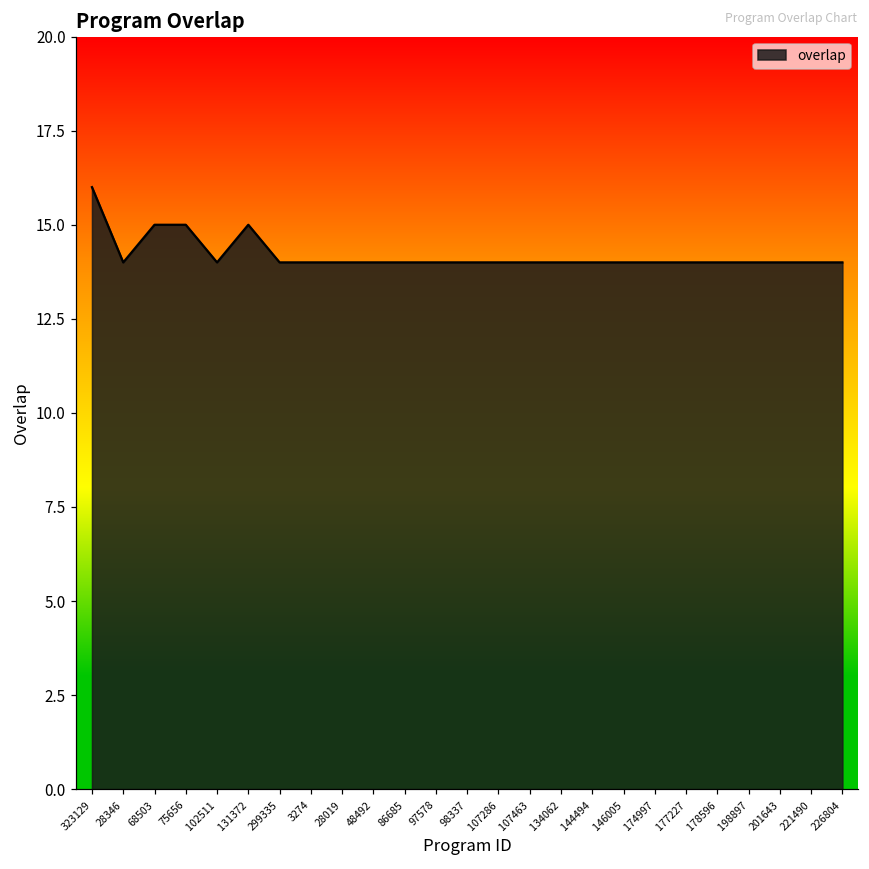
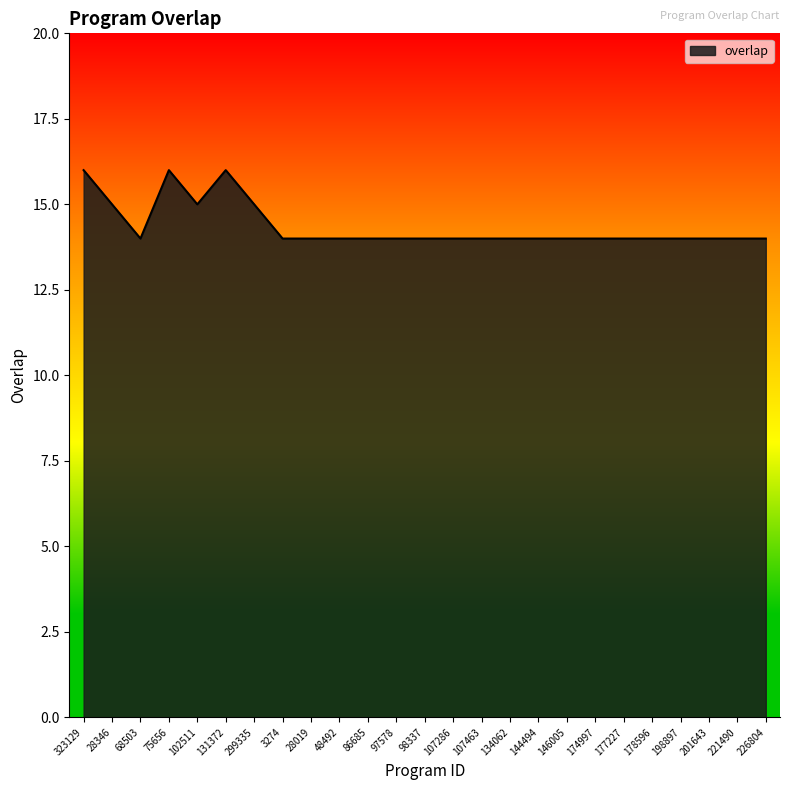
  {
    "323129": 16,
-   "28346": 14,
-   "68503": 15,
-   "75656": 15,
-   "102511": 14,
-   "131372": 15,
-   "299335": 14,
+   "28346": 15,
+   "68503": 14,
+   "75656": 16,
+   "102511": 15,
+   "131372": 16,
+   "299335": 15,
    "3274": 14,
    "28019": 14,
    "48492": 14,
    "86685": 14,
    "97578": 14,
    "98337": 14,
    "107286": 14,
    "107463": 14,
    "134062": 14,
    "144494": 14,
    "146005": 14,
    "174997": 14,
    "177227": 14,
    "178596": 14,
    "198897": 14,
    "201643": 14,
    "221490": 14,
    "226804": 14
  }
